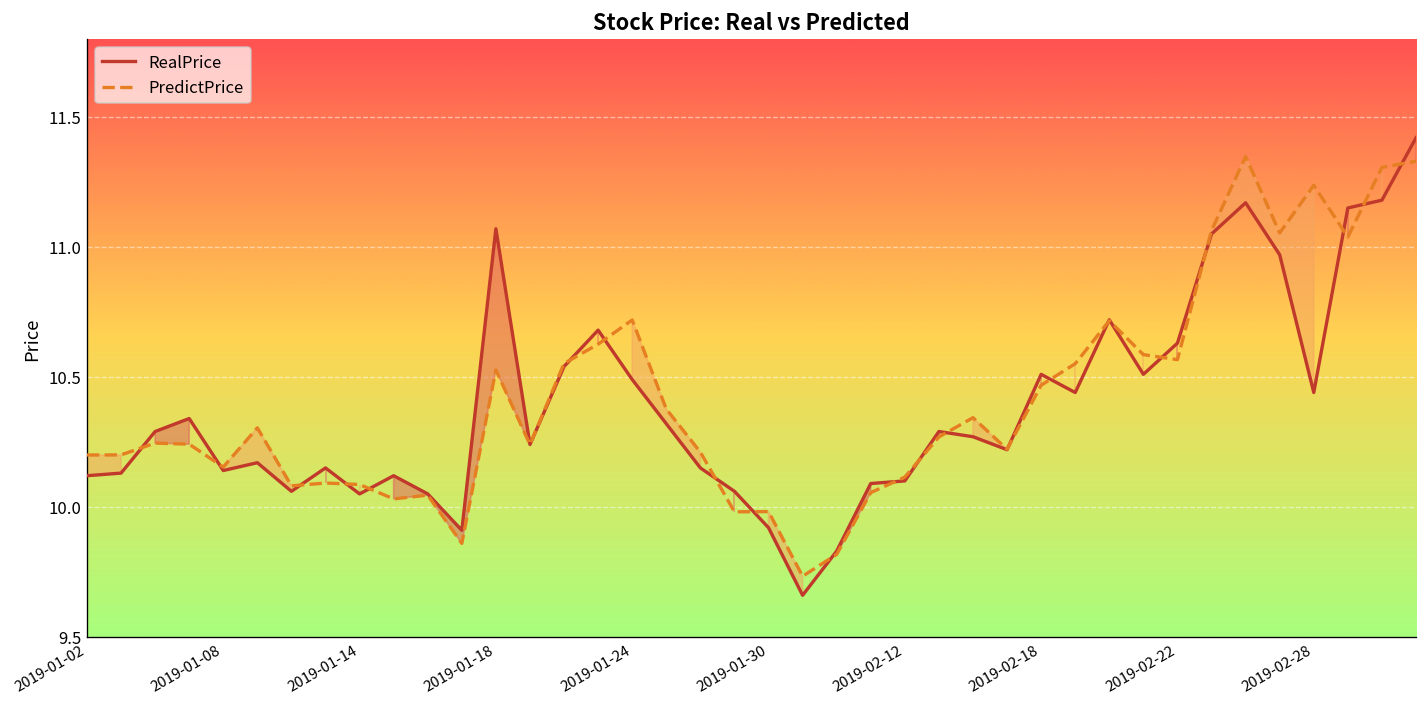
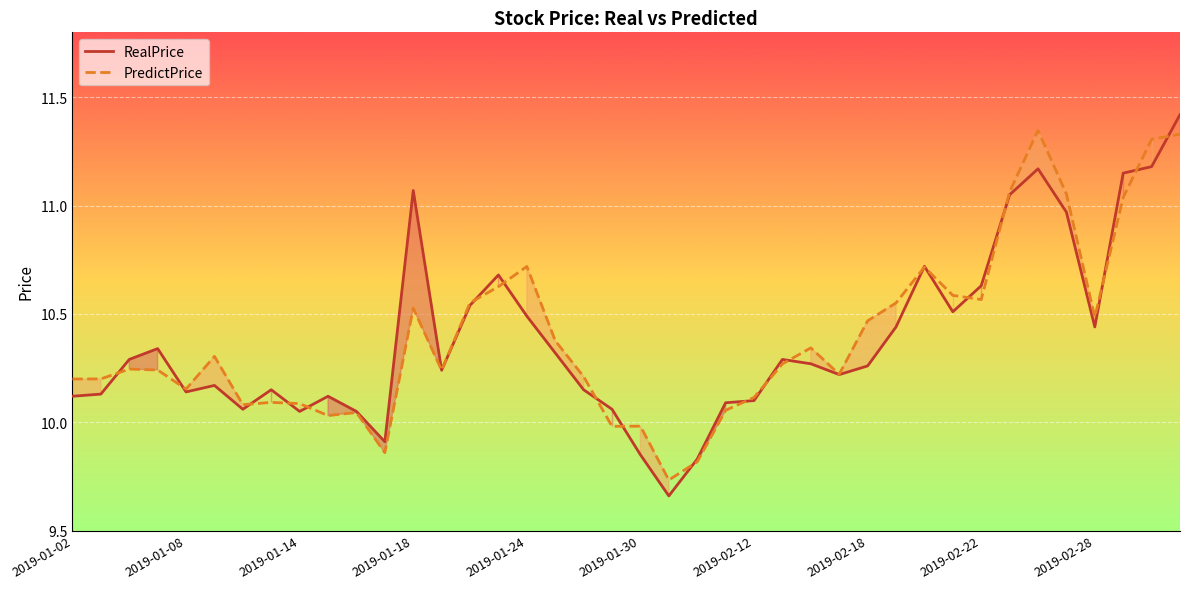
  {
    "RealPrice": {
      "2019-01-02": 10.12,
      "2019-01-08": 10.14,
      "2019-01-14": 10.05,
      "2019-01-18": 11.07,
      "2019-01-24": 10.49,
-     "2019-01-30": 9.92,
+     "2019-01-30": 9.85,
      "2019-02-12": 10.10,
-     "2019-02-18": 10.51,
+     "2019-02-18": 10.26,
      "2019-02-22": 10.63,
      "2019-02-28": 10.44
    },
    "PredictPrice": {
      "2019-01-02": 10.20,
      "2019-01-08": 10.15,
      "2019-01-14": 10.09,
      "2019-01-18": 10.53,
      "2019-01-24": 10.72,
      "2019-01-30": 9.98,
      "2019-02-12": 10.11,
      "2019-02-18": 10.47,
      "2019-02-22": 10.57,
-     "2019-02-28": 11.24
+     "2019-02-28": 10.49
    }
  }
